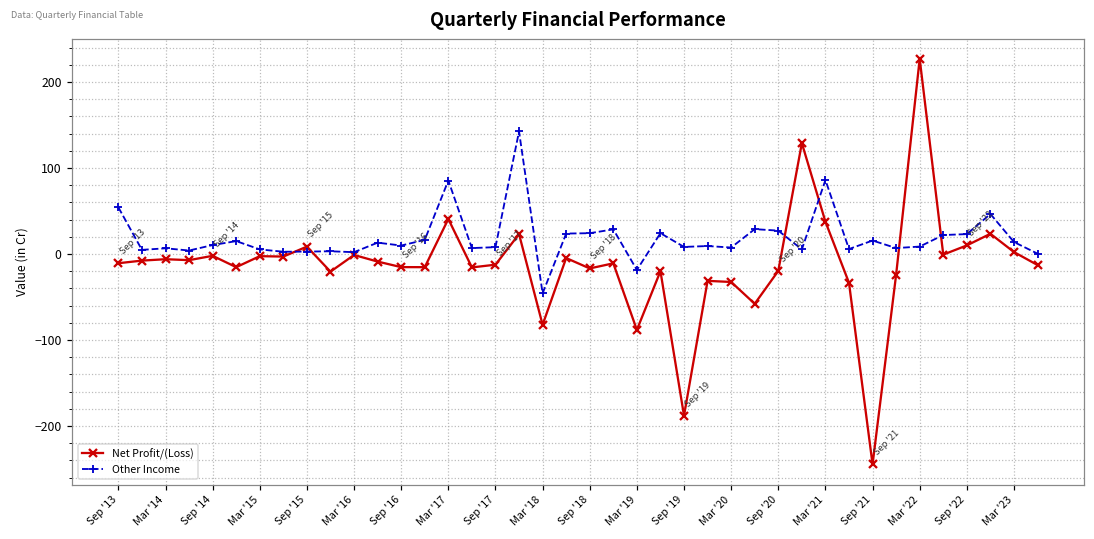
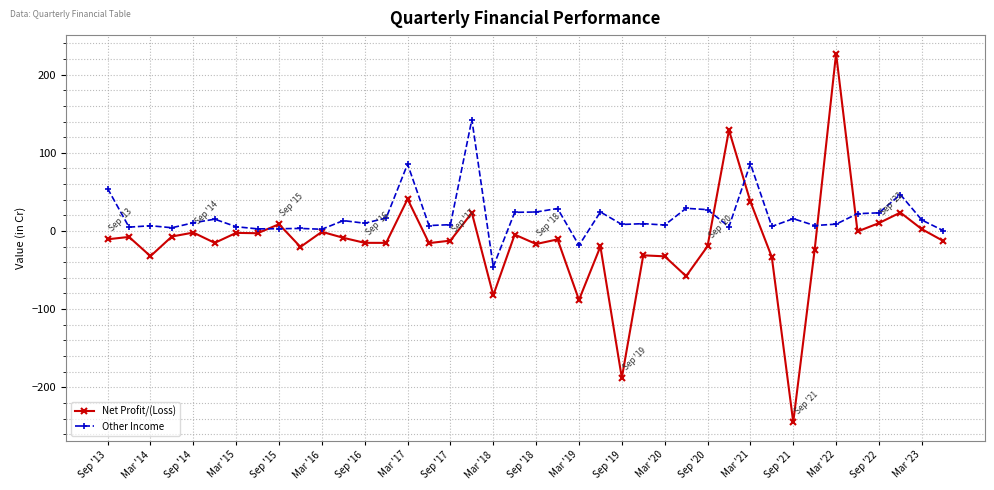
  {
    "Net Profit/(Loss)": {
      "Sep '13": -10,
-     "Mar '14": -10,
+     "Mar '14": -30,
      "Sep '14": 0,
      "Mar '15": 0,
      "Mar '16": 0,
      "Sep '16": -20,
      "Mar '17": 40,
      "Sep '17": -10,
      "Mar '18": -80,
      "Sep '18": -20,
      "Mar '19": -90,
      "Mar '20": -30,
      "Sep '20": -20,
      "Mar '21": 40,
      "Mar '22": 230,
      "Sep '22": 10,
      "Mar '23": 0
    },
    "Other Income": {
      "Sep '13": 50,
      "Mar '14": 10,
      "Mar '15": 10,
      "Sep '15": 0,
      "Mar '16": 0,
      "Mar '17": 90,
      "Mar '18": -50,
      "Mar '19": -20,
      "Sep '19": 10,
      "Mar '20": 10,
      "Sep '20": 30,
      "Mar '21": 90,
      "Sep '21": 20,
      "Mar '22": 10,
      "Mar '23": 10
    }
  }
